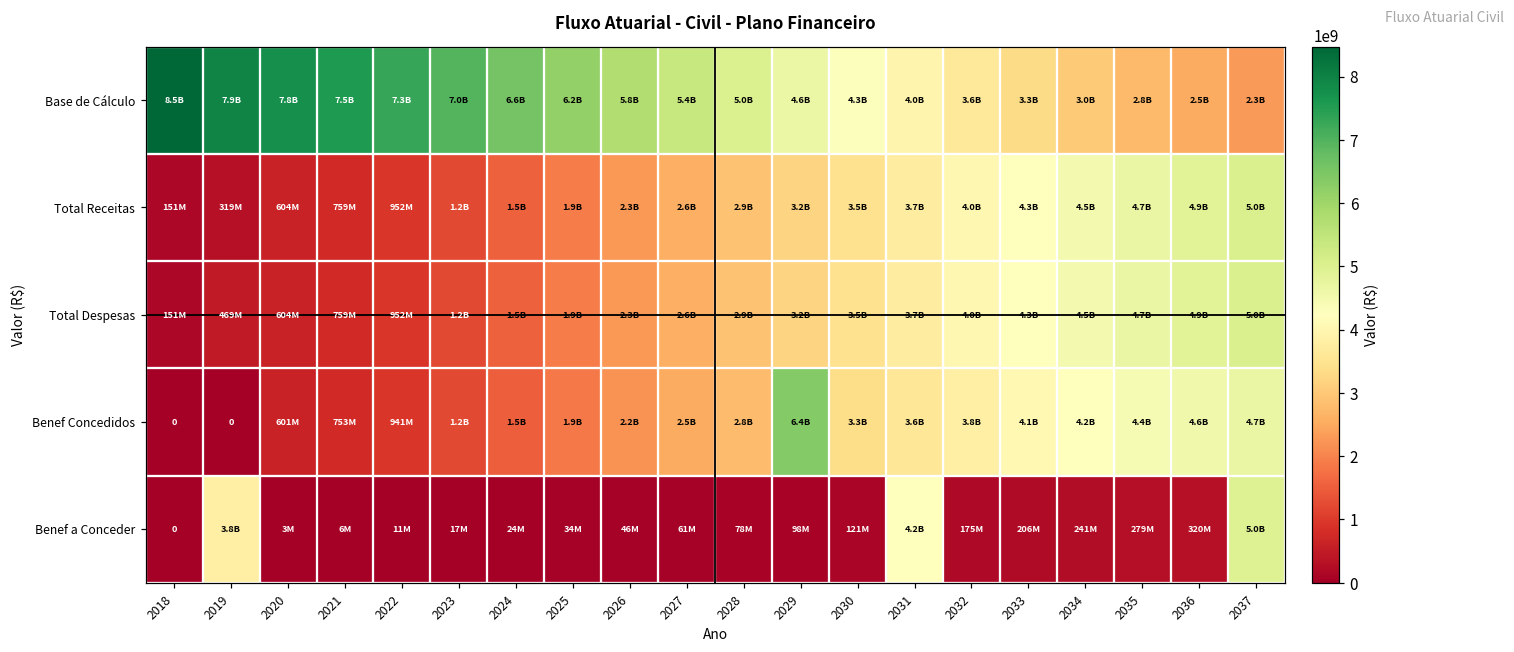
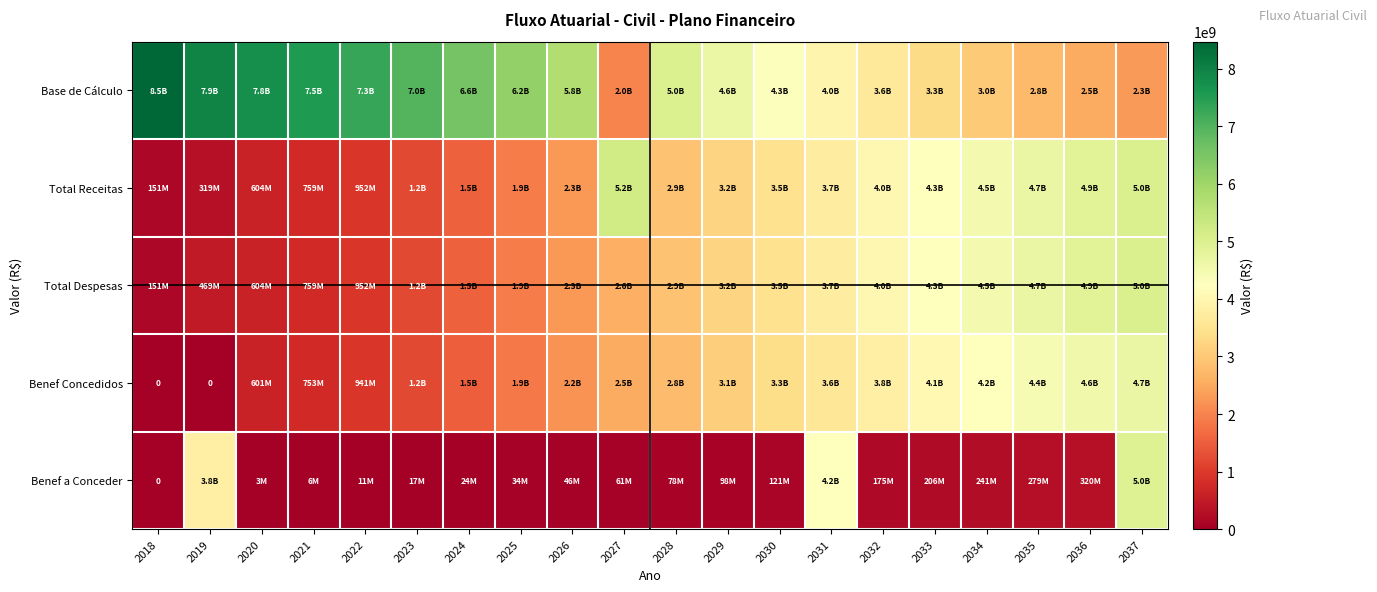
  {
    "Base de Cálculo": {
      "2018": "8.5B",
      "2019": "7.9B",
      "2020": "7.8B",
      "2021": "7.5B",
      "2022": "7.3B",
      "2023": "7.0B",
      "2024": "6.6B",
      "2025": "6.2B",
      "2026": "5.8B",
-     "2027": "5.4B",
+     "2027": "2.0B",
      "2028": "5.0B",
      "2029": "4.6B",
      "2030": "4.3B",
      "2031": "4.0B",
      "2032": "3.6B",
      "2033": "3.3B",
      "2034": "3.0B",
      "2035": "2.8B",
      "2036": "2.5B",
      "2037": "2.3B"
    },
    "Total Receitas": {
      "2018": "151M",
      "2019": "319M",
      "2020": "604M",
      "2021": "759M",
      "2022": "952M",
      "2023": "1.2B",
      "2024": "1.5B",
      "2025": "1.9B",
      "2026": "2.3B",
-     "2027": "2.6B",
+     "2027": "5.2B",
      "2028": "2.9B",
      "2029": "3.2B",
      "2030": "3.5B",
      "2031": "3.7B",
      "2032": "4.0B",
      "2033": "4.3B",
      "2034": "4.5B",
      "2035": "4.7B",
      "2036": "4.9B",
      "2037": "5.0B"
    },
    "Total Despesas": {
      "2018": "151M",
      "2019": "469M",
      "2020": "604M",
      "2021": "759M",
      "2022": "952M",
      "2023": "1.2B",
      "2024": "1.5B",
      "2025": "1.9B",
      "2026": "2.3B",
      "2027": "2.6B",
      "2028": "2.9B",
      "2029": "3.2B",
      "2030": "3.5B",
      "2031": "3.7B",
      "2032": "4.0B",
      "2033": "4.3B",
      "2034": "4.5B",
      "2035": "4.7B",
      "2036": "4.9B",
      "2037": "5.0B"
    },
    "Benef Concedidos": {
      "2018": "0",
      "2019": "0",
      "2020": "601M",
      "2021": "753M",
      "2022": "941M",
      "2023": "1.2B",
      "2024": "1.5B",
      "2025": "1.9B",
      "2026": "2.2B",
      "2027": "2.5B",
      "2028": "2.8B",
-     "2029": "6.4B",
+     "2029": "3.1B",
      "2030": "3.3B",
      "2031": "3.6B",
      "2032": "3.8B",
      "2033": "4.1B",
      "2034": "4.2B",
      "2035": "4.4B",
      "2036": "4.6B",
      "2037": "4.7B"
    },
    "Benef a Conceder": {
      "2018": "0",
      "2019": "3.8B",
      "2020": "3M",
      "2021": "6M",
      "2022": "11M",
      "2023": "17M",
      "2024": "24M",
      "2025": "34M",
      "2026": "46M",
      "2027": "61M",
      "2028": "78M",
      "2029": "98M",
      "2030": "121M",
      "2031": "4.2B",
      "2032": "175M",
      "2033": "206M",
      "2034": "241M",
      "2035": "279M",
      "2036": "320M",
      "2037": "5.0B"
    }
  }
